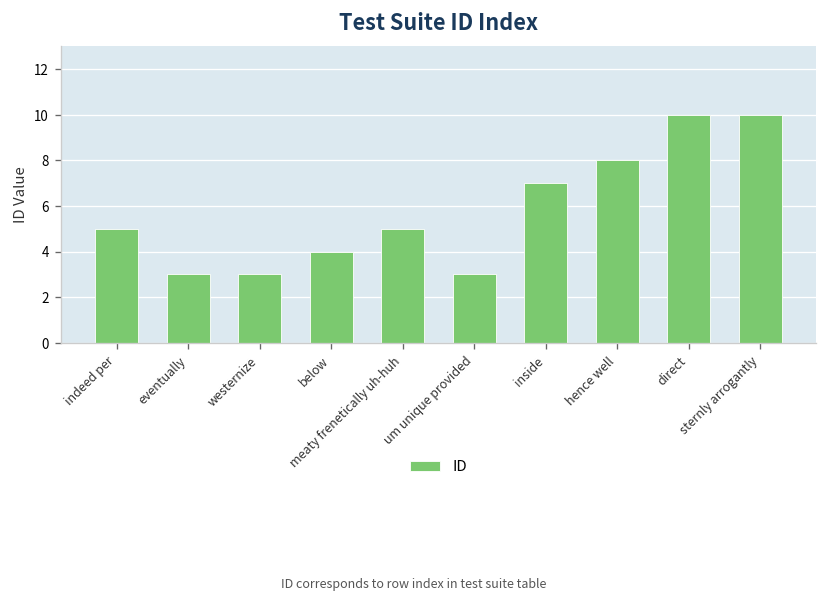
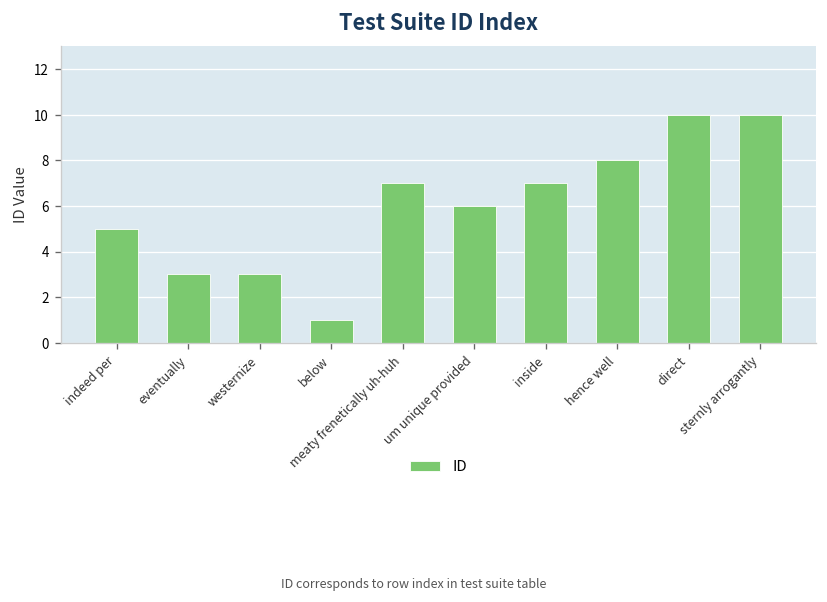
  {
    "indeed per": 5,
    "eventually": 3,
    "westernize": 3,
-   "below": 4,
-   "meaty frenetically uh-huh": 5,
-   "um unique provided": 3,
+   "below": 1,
+   "meaty frenetically uh-huh": 7,
+   "um unique provided": 6,
    "inside": 7,
    "hence well": 8,
    "direct": 10,
    "sternly arrogantly": 10
  }
